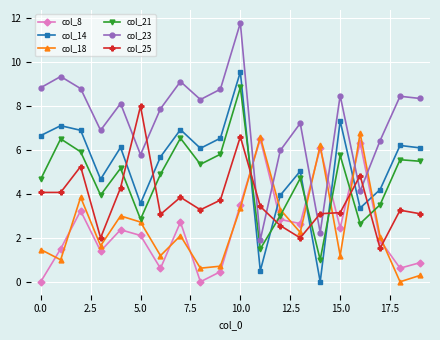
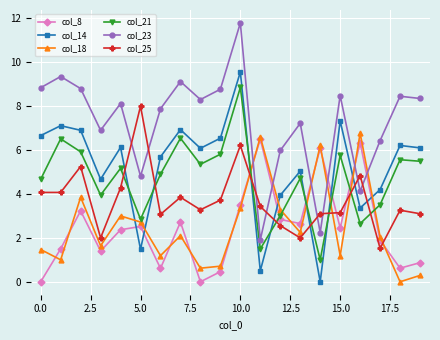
  {
    "col_8": {
      "0.0": 0.0,
-     "5.0": 2.1,
+     "5.0": 2.5,
      "10.0": 3.5,
      "15.0": 2.5
    },
    "col_14": {
      "0.0": 6.7,
-     "5.0": 3.6,
+     "5.0": 1.5,
      "10.0": 9.6,
      "15.0": 7.3
    },
    "col_18": {
      "0.0": 1.5,
      "5.0": 2.7,
      "10.0": 3.4,
      "15.0": 1.2
    },
    "col_21": {
      "0.0": 4.7,
      "5.0": 2.9,
      "10.0": 8.9,
      "15.0": 5.8
    },
    "col_23": {
      "0.0": 8.8,
-     "5.0": 5.8,
+     "5.0": 4.8,
      "10.0": 11.8,
      "15.0": 8.5
    },
    "col_25": {
      "0.0": 4.1,
      "5.0": 8.0,
-     "10.0": 6.6,
+     "10.0": 6.2,
      "15.0": 3.2
    }
  }
